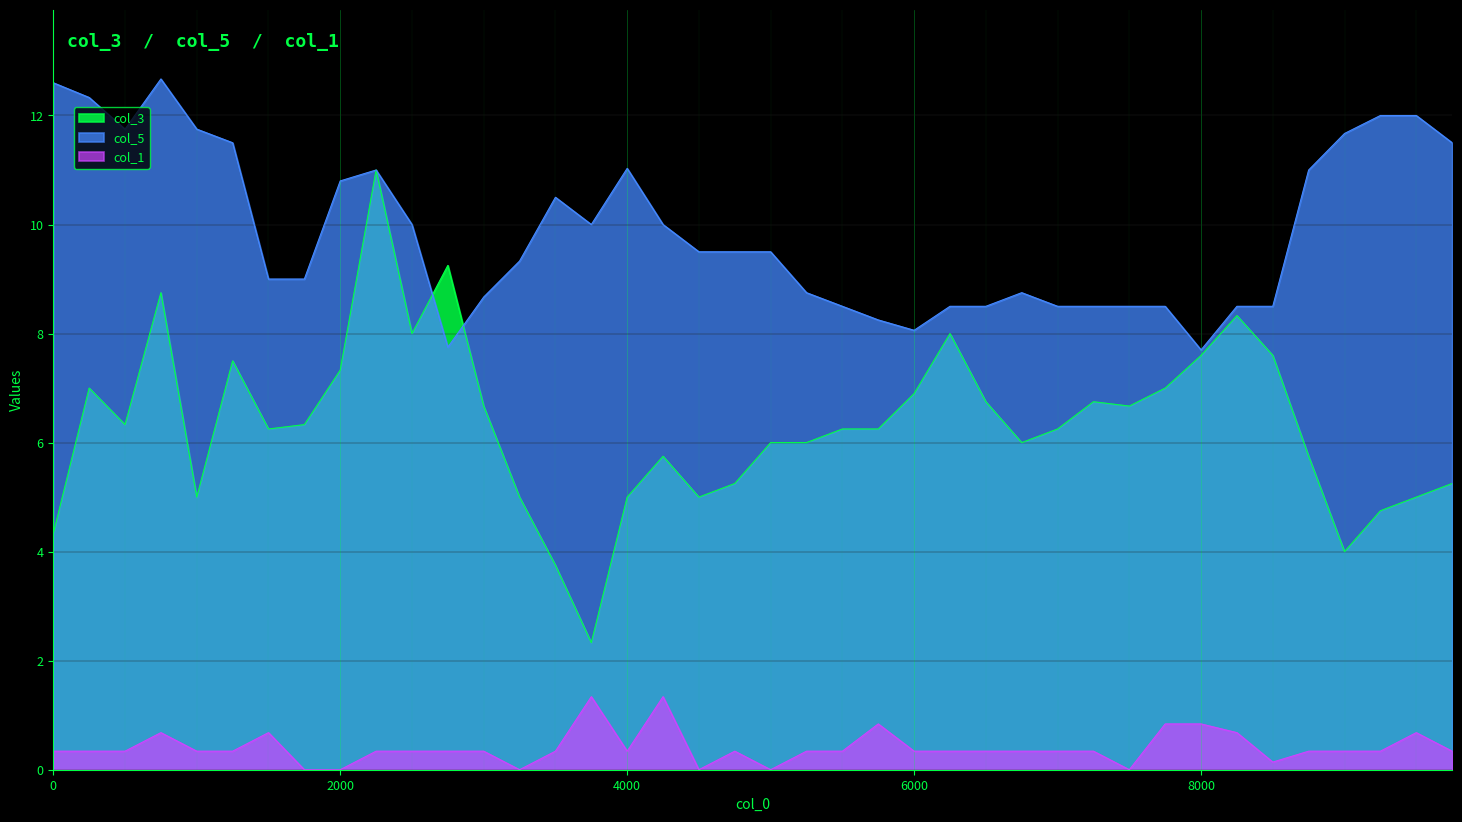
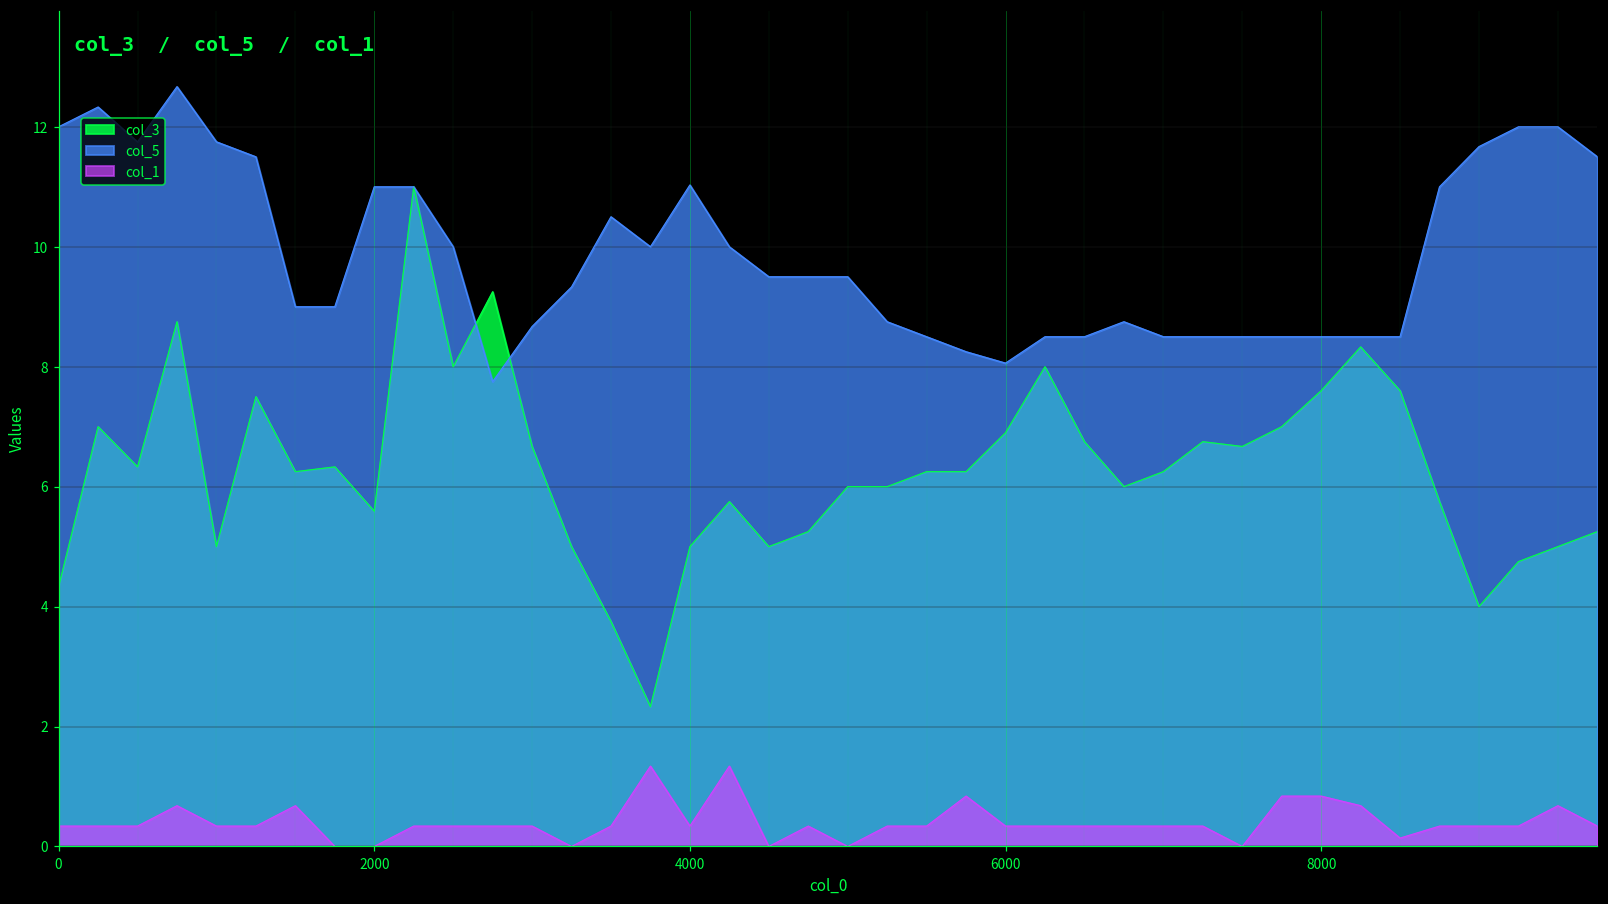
  {
    "col_3": {
      "0": 4.3,
-     "2000": 7.3,
+     "2000": 5.6,
      "4000": 5.0,
      "6000": 6.9,
      "8000": 7.6
    },
    "col_5": {
-     "0": 12.6,
-     "2000": 10.8,
+     "0": 12.0,
+     "2000": 11.0,
      "4000": 11.0,
      "6000": 8.1,
-     "8000": 7.7
+     "8000": 8.5
    },
    "col_1": {
      "0": 0.3,
      "2000": 0.0,
      "4000": 0.3,
      "6000": 0.3,
      "8000": 0.8
    }
  }
